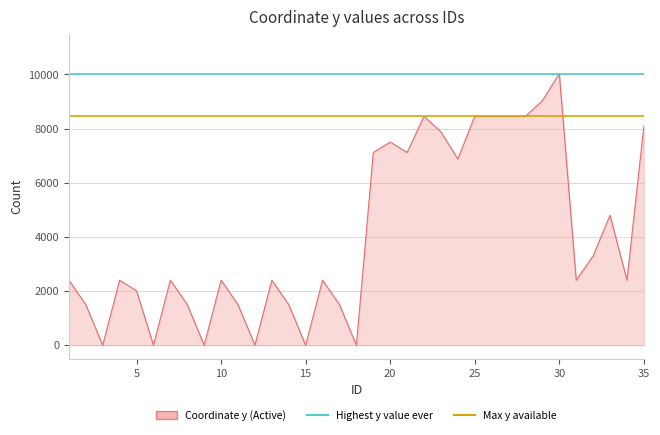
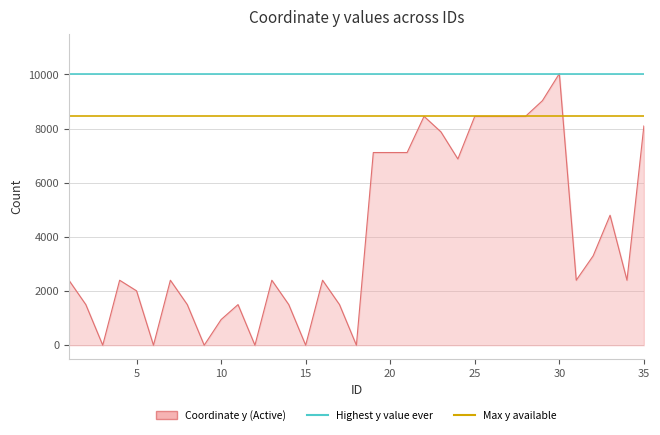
  {
    "Coordinate y (Active)": {
      "5": 2000,
-     "10": 2400,
+     "10": 900,
      "15": 0,
-     "20": 7500,
+     "20": 7100,
      "35": 8100
    },
    "Highest y value ever": {
      "5": 10000,
      "10": 10000,
      "15": 10000,
      "20": 10000,
      "25": 10000,
      "35": 10000
    },
    "Max y available": {
      "5": 8500,
      "10": 8500,
      "15": 8500,
      "20": 8500,
      "30": 8500,
      "35": 8500
    }
  }
